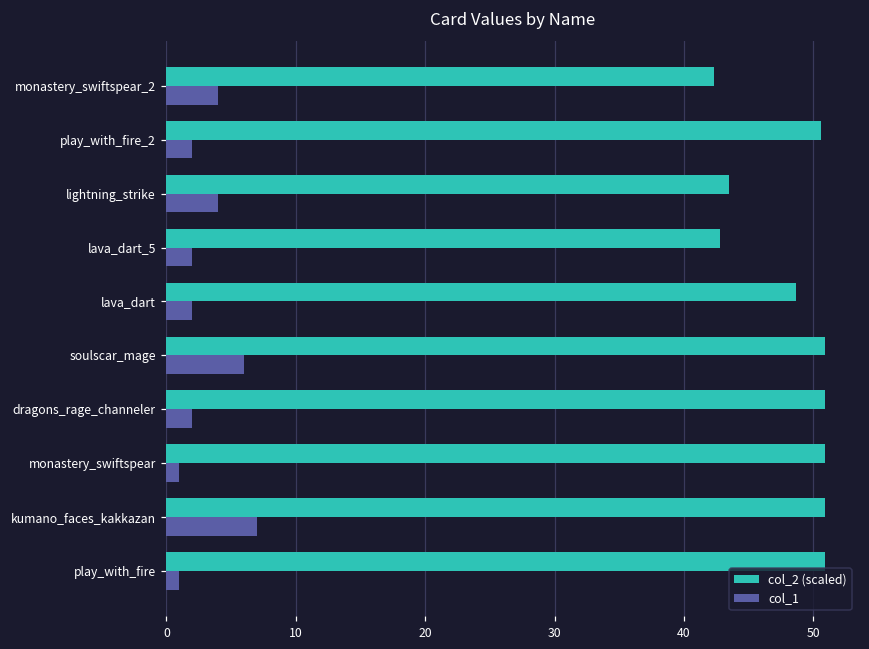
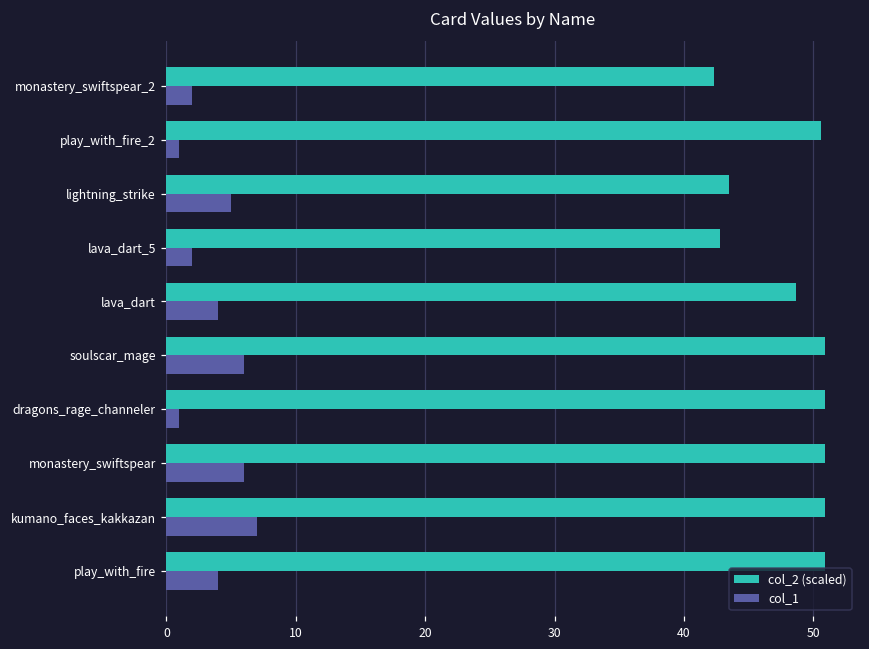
  {
    "col_2 (scaled)": {
      "monastery_swiftspear_2": 42.3,
      "play_with_fire_2": 50.6,
      "lightning_strike": 43.5,
      "lava_dart_5": 42.8,
      "lava_dart": 48.6,
      "soulscar_mage": 51,
      "dragons_rage_channeler": 51,
      "monastery_swiftspear": 51,
      "kumano_faces_kakkazan": 51,
      "play_with_fire": 51
    },
    "col_1": {
-     "monastery_swiftspear_2": 4,
-     "play_with_fire_2": 2,
-     "lightning_strike": 4,
+     "monastery_swiftspear_2": 2,
+     "play_with_fire_2": 1,
+     "lightning_strike": 5,
      "lava_dart_5": 2,
-     "lava_dart": 2,
+     "lava_dart": 4,
      "soulscar_mage": 6,
-     "dragons_rage_channeler": 2,
-     "monastery_swiftspear": 1,
+     "dragons_rage_channeler": 1,
+     "monastery_swiftspear": 6,
      "kumano_faces_kakkazan": 7,
-     "play_with_fire": 1
+     "play_with_fire": 4
    }
  }
